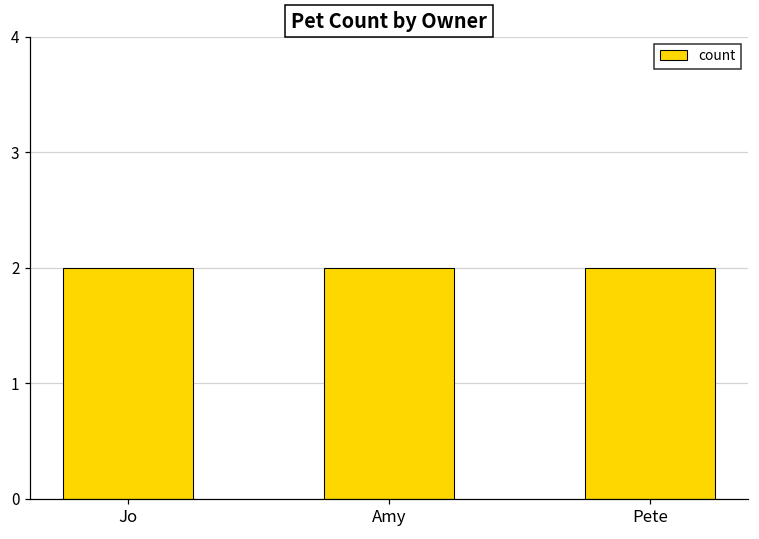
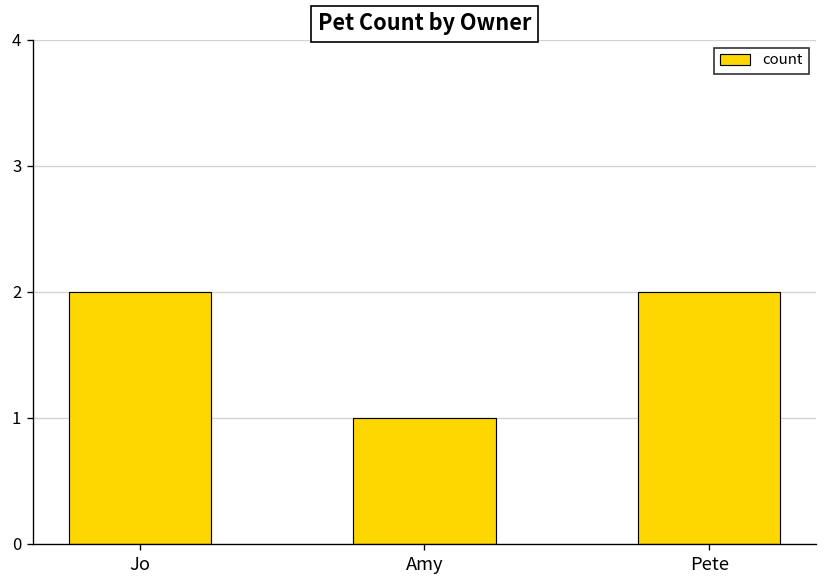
  {
    "Jo": 2,
-   "Amy": 2,
+   "Amy": 1,
    "Pete": 2
  }
